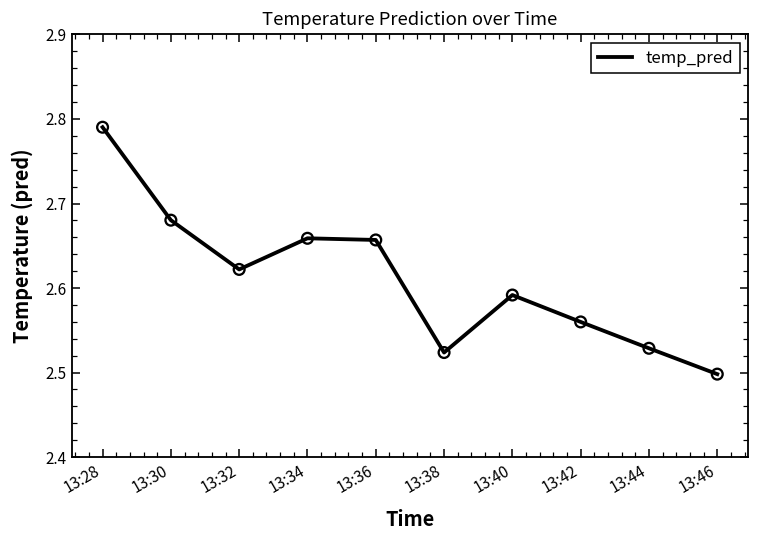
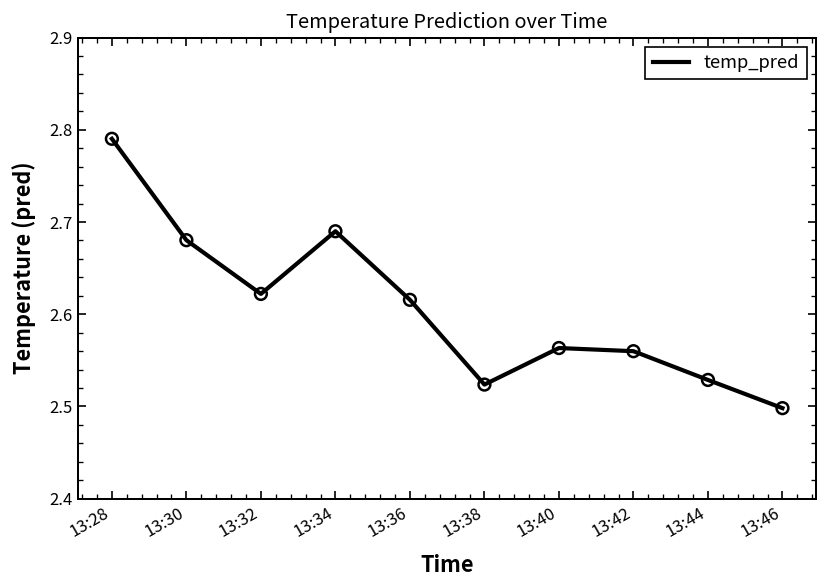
  {
    "13:28": 2.79,
    "13:30": 2.68,
    "13:32": 2.62,
-   "13:34": 2.66,
-   "13:36": 2.66,
+   "13:34": 2.69,
+   "13:36": 2.62,
    "13:38": 2.52,
-   "13:40": 2.59,
+   "13:40": 2.56,
    "13:42": 2.56,
    "13:44": 2.53,
    "13:46": 2.50
  }
